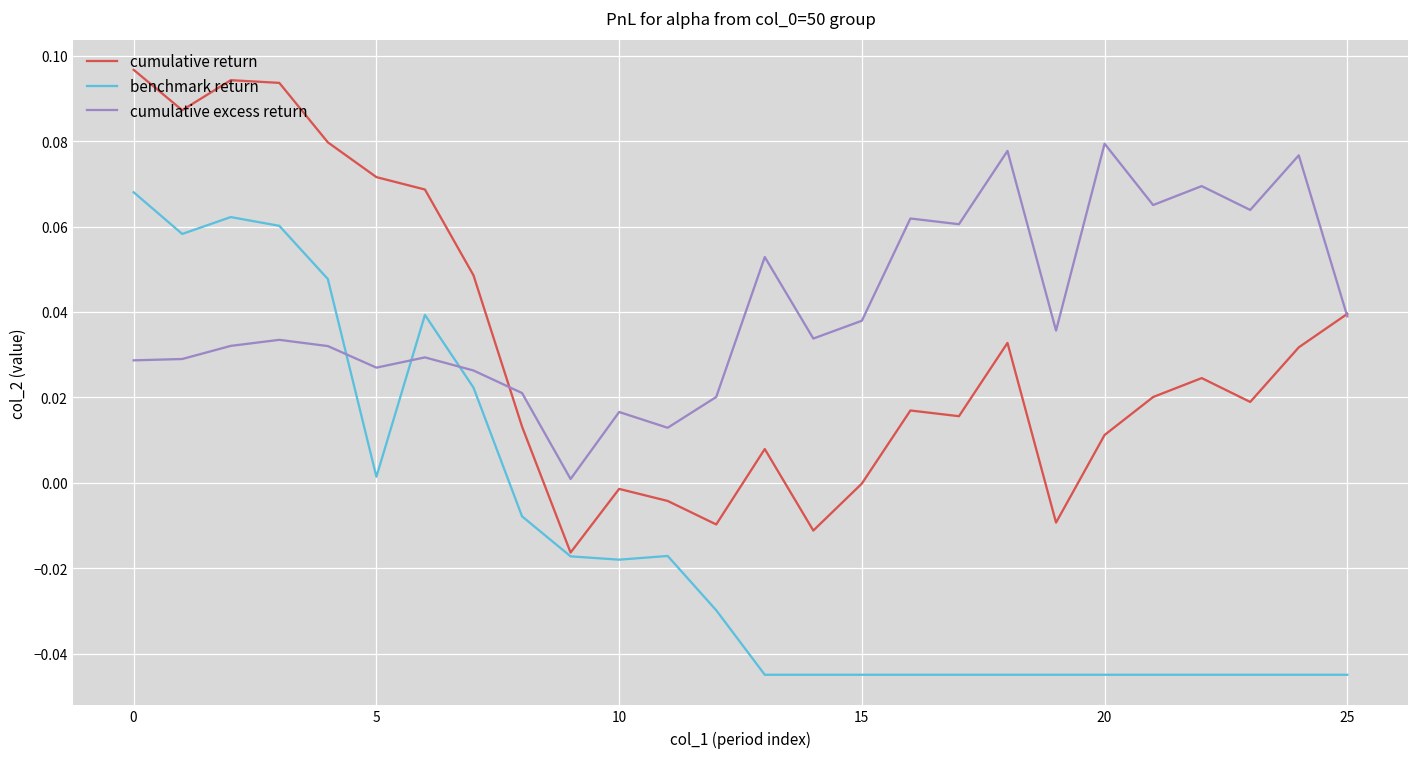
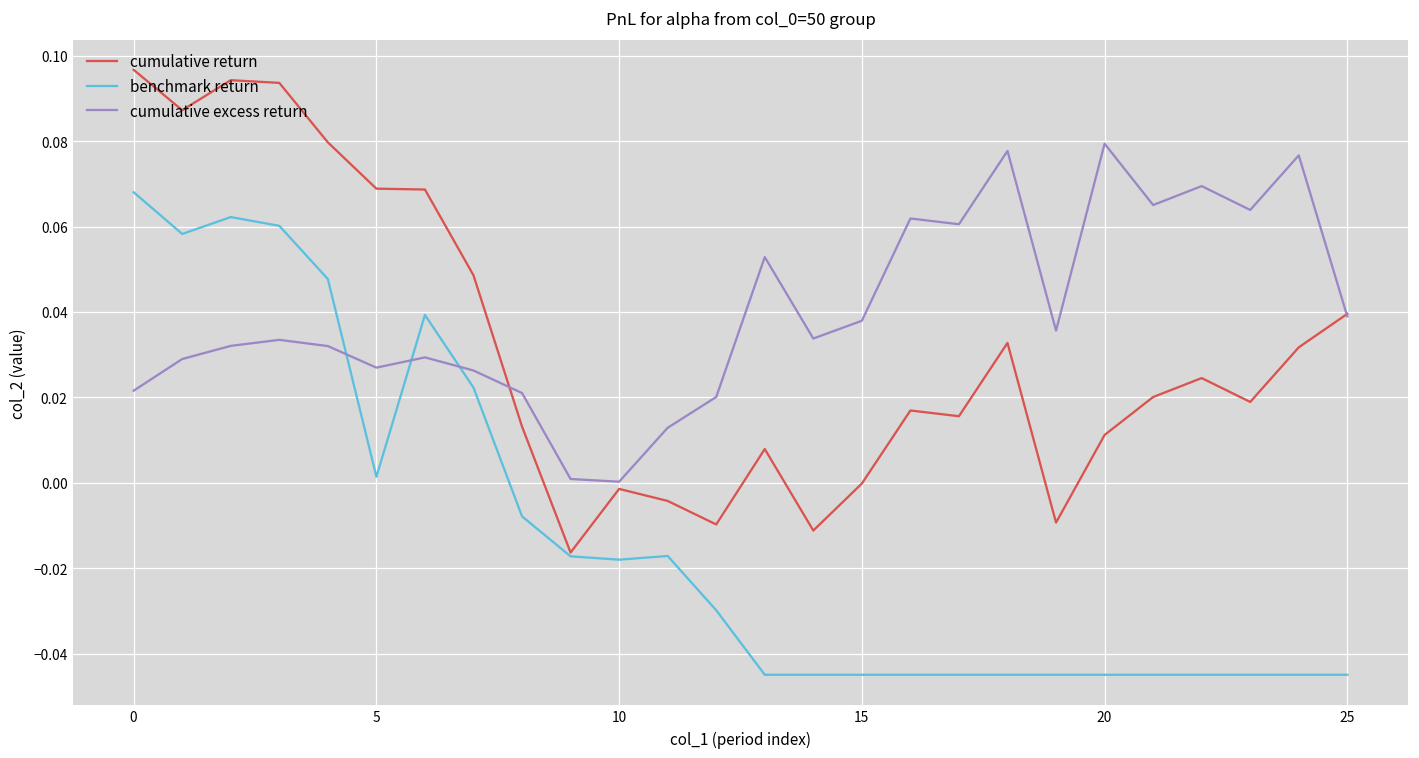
  {
    "cumulative return": {
      "0": 0.097,
-     "5": 0.072,
+     "5": 0.069,
      "10": -0.001,
      "15": 0.000,
      "20": 0.011
    },
    "benchmark return": {
      "0": 0.068,
      "5": 0.001,
      "10": -0.018,
      "15": -0.045,
      "20": -0.045,
      "25": -0.045
    },
    "cumulative excess return": {
-     "0": 0.029,
+     "0": 0.022,
      "5": 0.027,
-     "10": 0.017,
+     "10": 0.000,
      "15": 0.038,
      "20": 0.079
    }
  }
